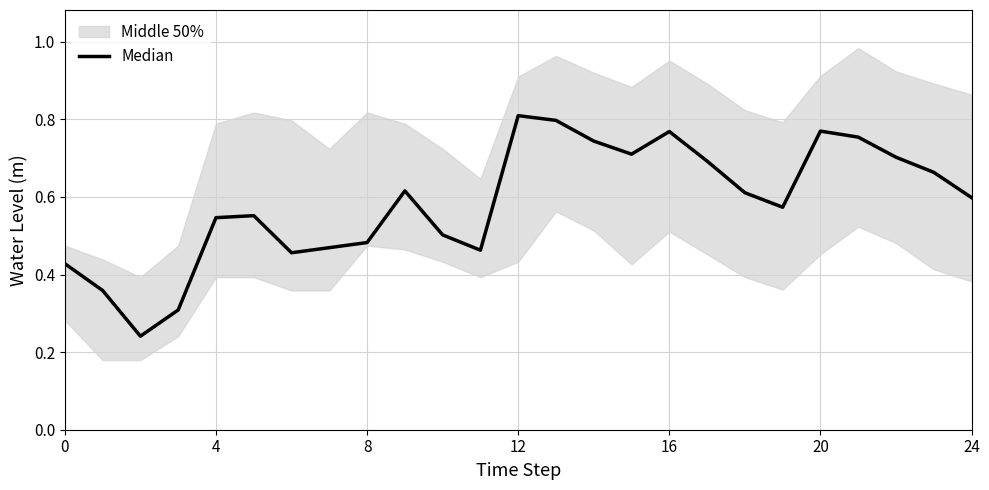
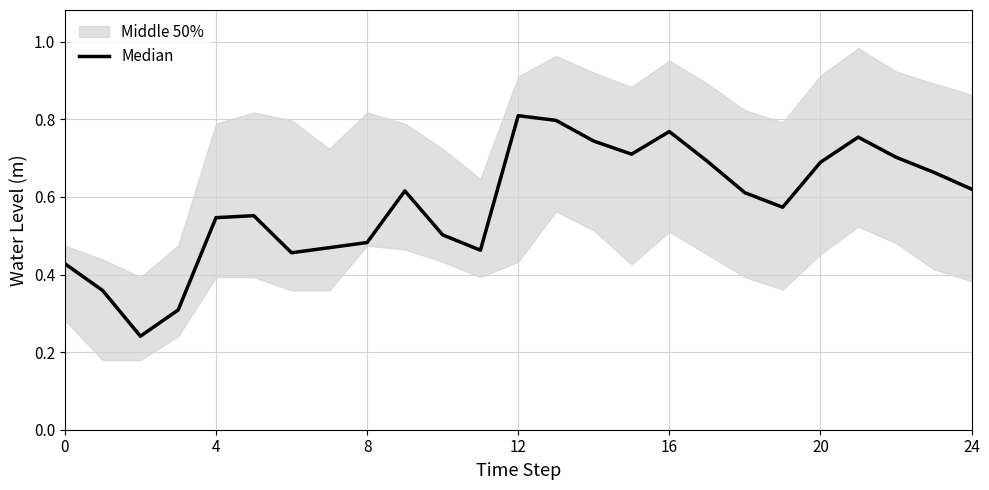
  {
    "Median": {
      "0": 0.43,
      "4": 0.55,
      "8": 0.48,
      "12": 0.81,
      "16": 0.77,
-     "20": 0.77,
-     "24": 0.60
+     "20": 0.69,
+     "24": 0.62
    }
  }
